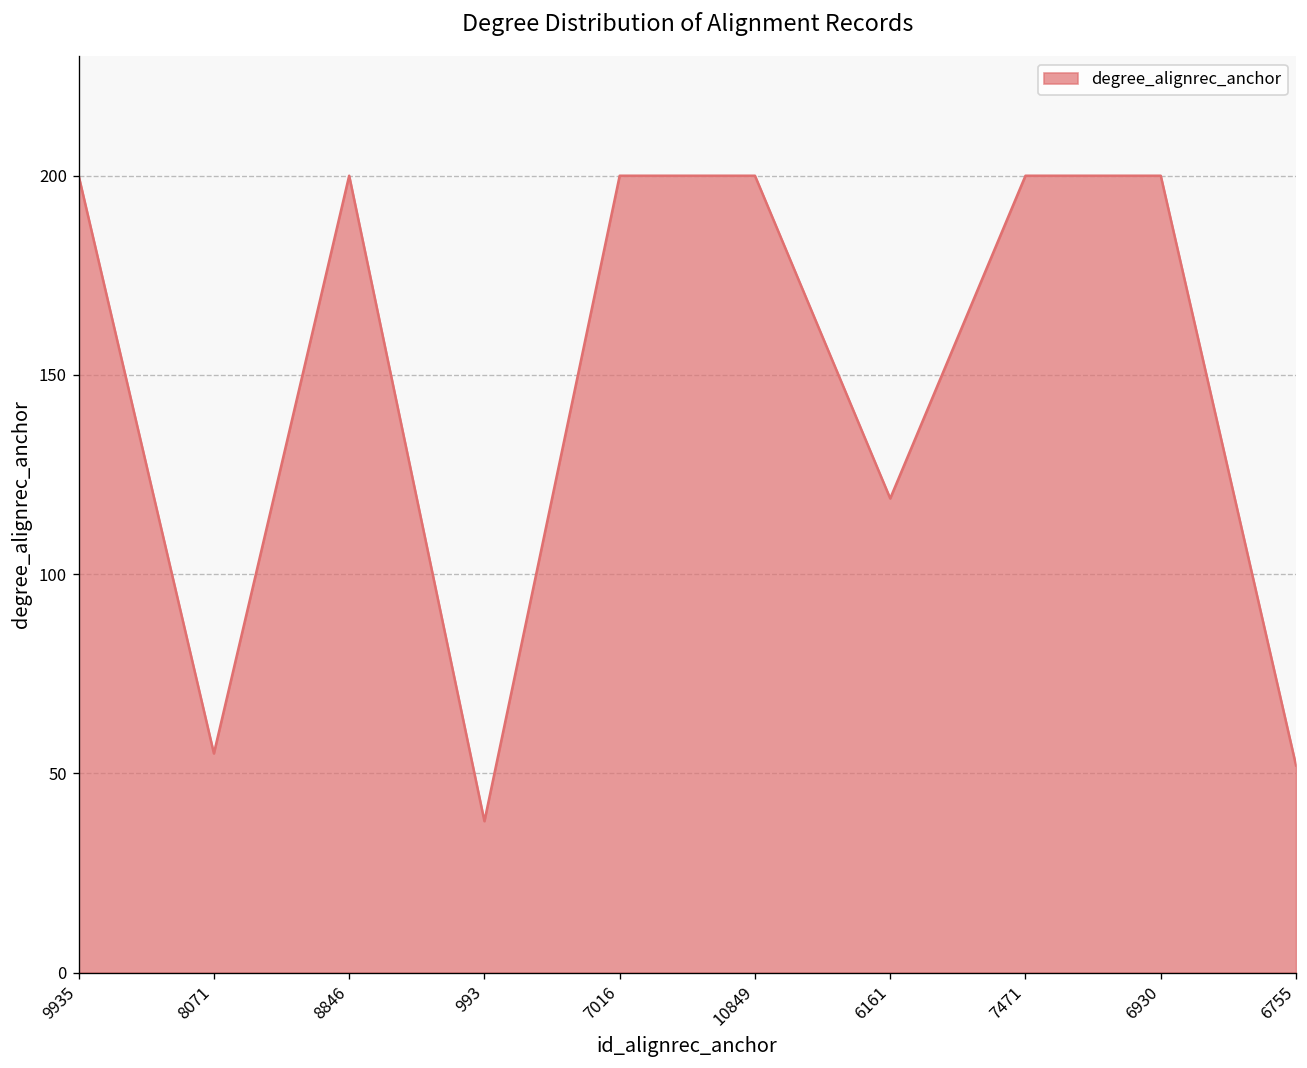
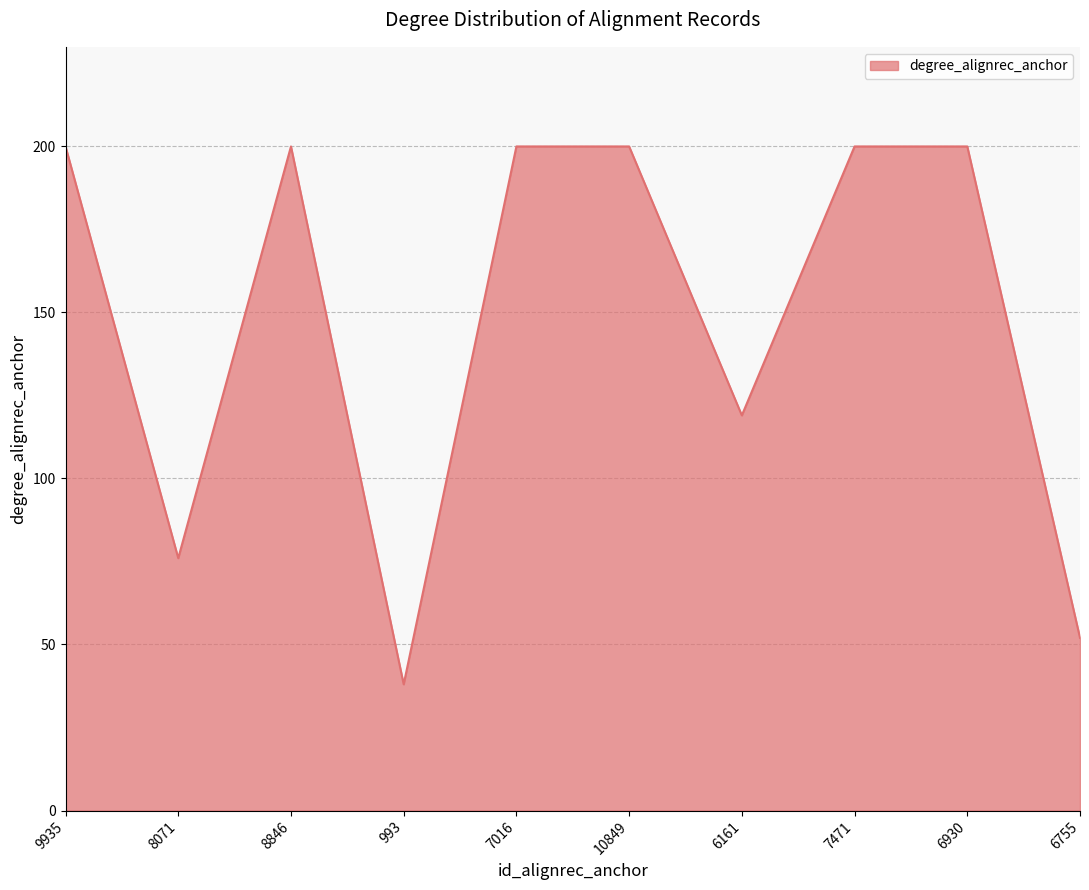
  {
    "9935": 200,
-   "8071": 55,
+   "8071": 76,
    "8846": 200,
    "993": 38,
    "7016": 200,
    "10849": 200,
    "6161": 119,
    "7471": 200,
    "6930": 200,
    "6755": 52
  }
